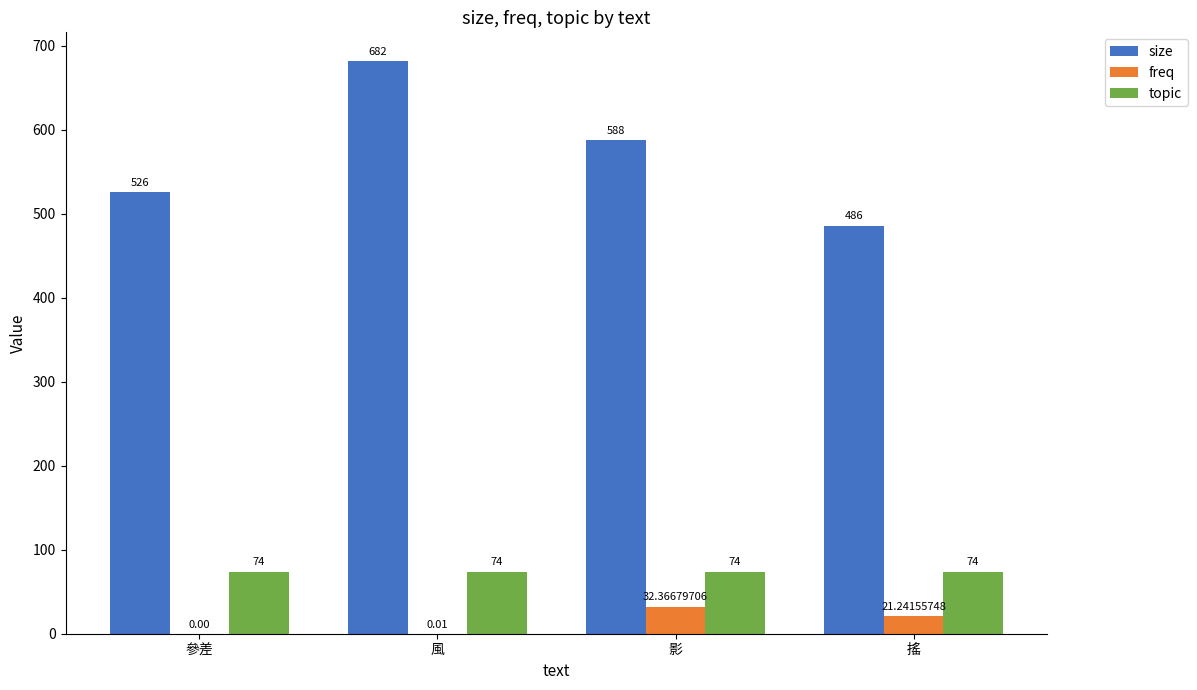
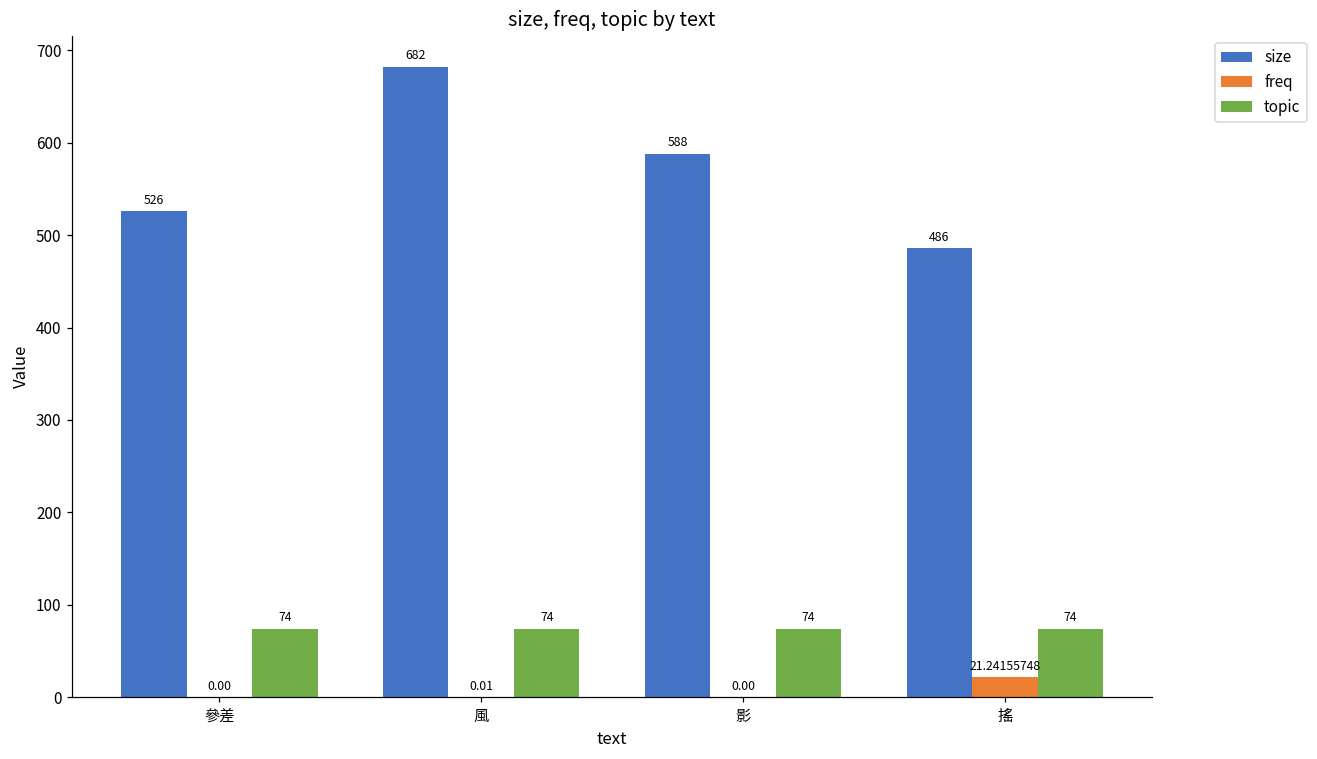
  {
    "size": {
      "參差": 526,
      "風": 682,
      "影": 588,
      "搖": 486
    },
    "freq": {
      "參差": 0.00,
      "風": 0.01,
-     "影": 32.36679706,
+     "影": 0.00,
      "搖": 21.24155748
    },
    "topic": {
      "參差": 74,
      "風": 74,
      "影": 74,
      "搖": 74
    }
  }
